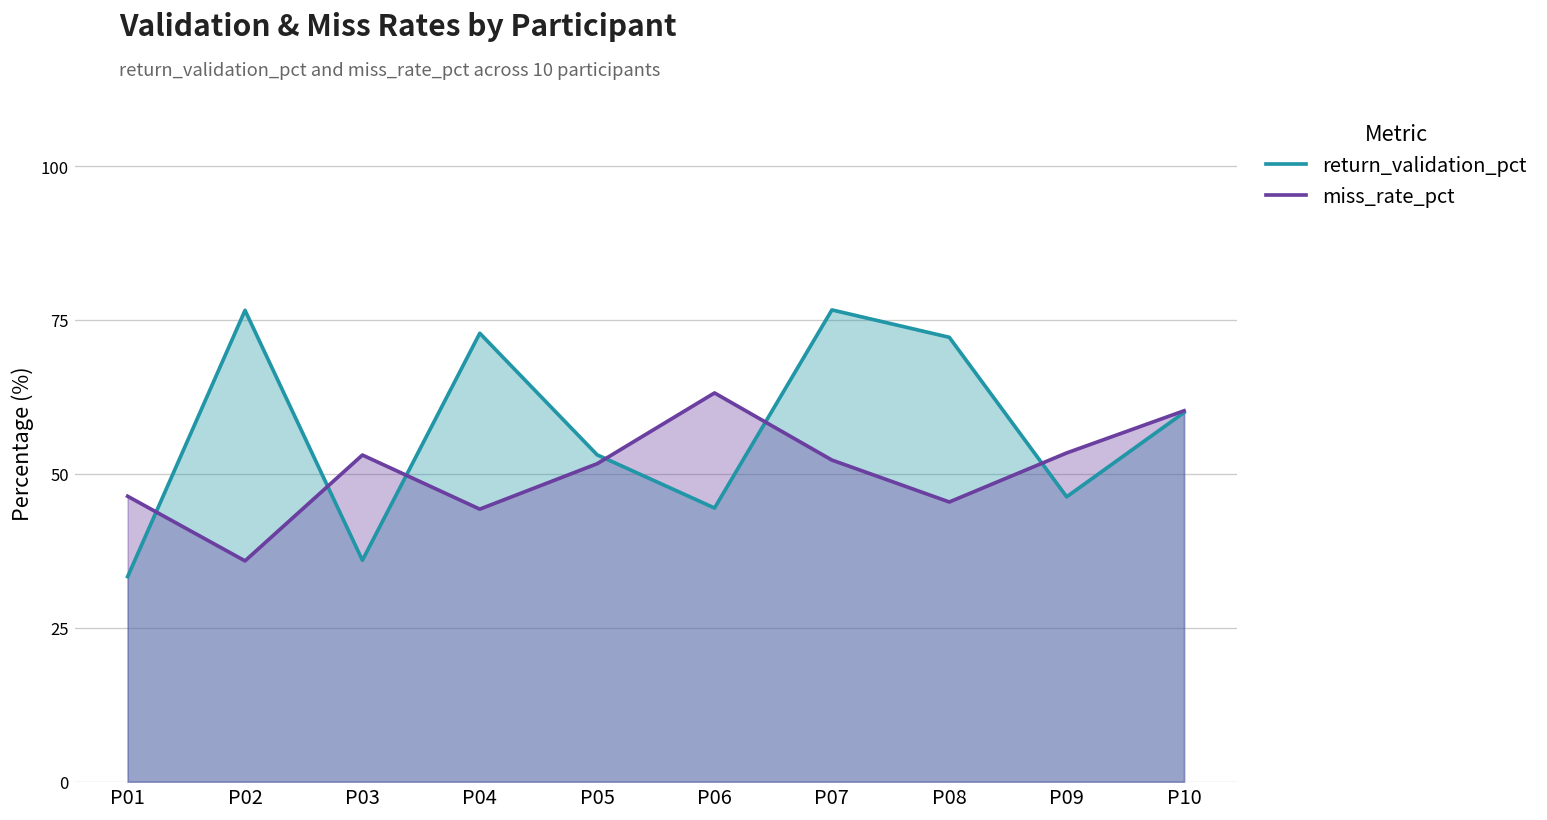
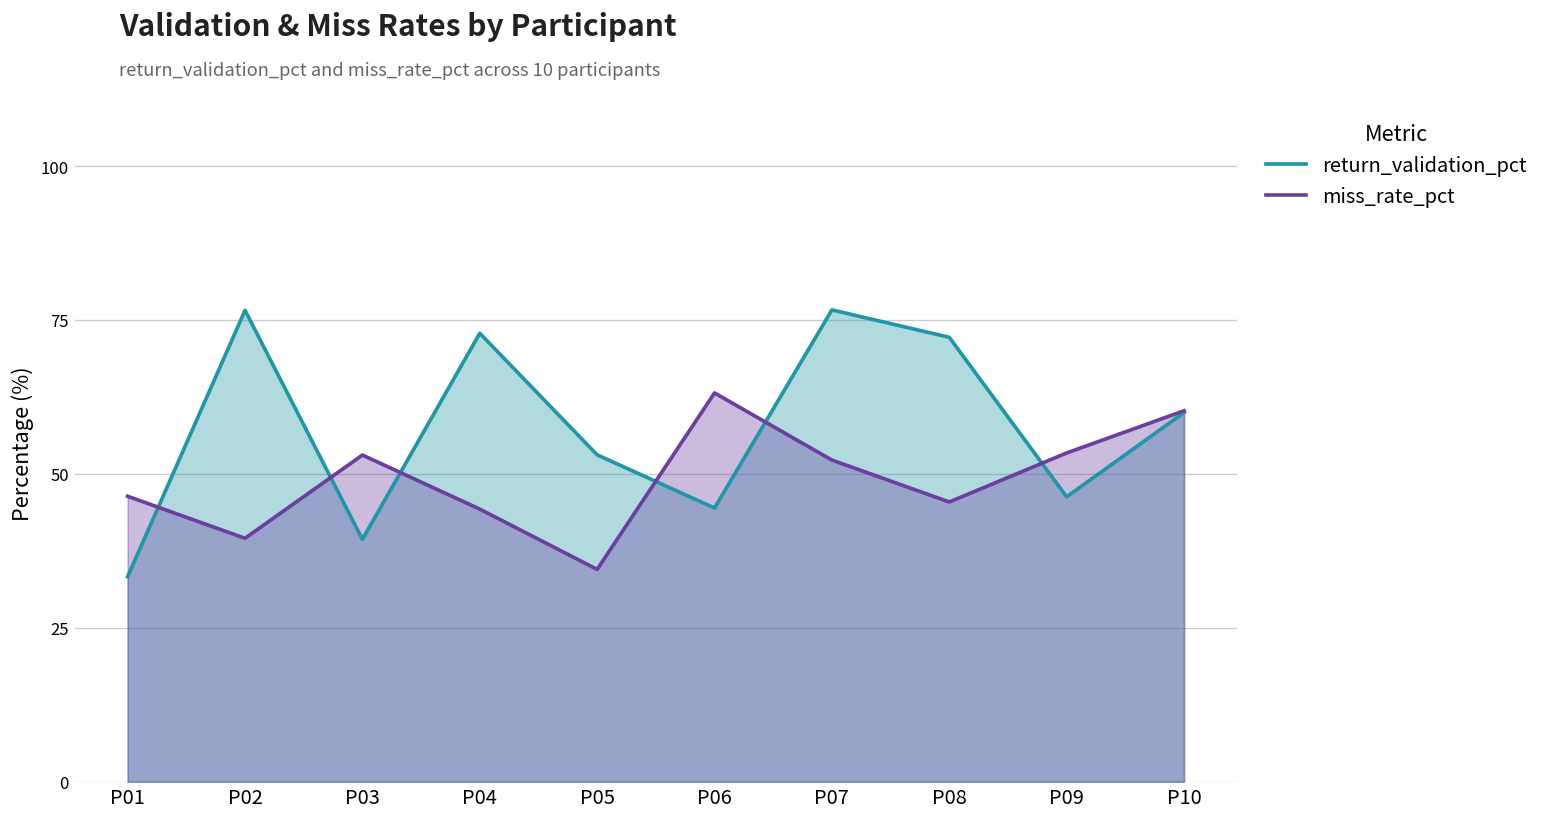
  {
    "return_validation_pct": {
      "P01": 33,
      "P02": 77,
-     "P03": 36,
+     "P03": 39,
      "P04": 73,
      "P05": 53,
      "P06": 44,
      "P07": 77,
      "P08": 72,
      "P09": 46
    },
    "miss_rate_pct": {
      "P01": 46,
-     "P02": 36,
+     "P02": 40,
      "P03": 53,
      "P04": 44,
-     "P05": 52,
+     "P05": 35,
      "P06": 63,
      "P07": 52,
      "P08": 45,
      "P09": 53
    }
  }
